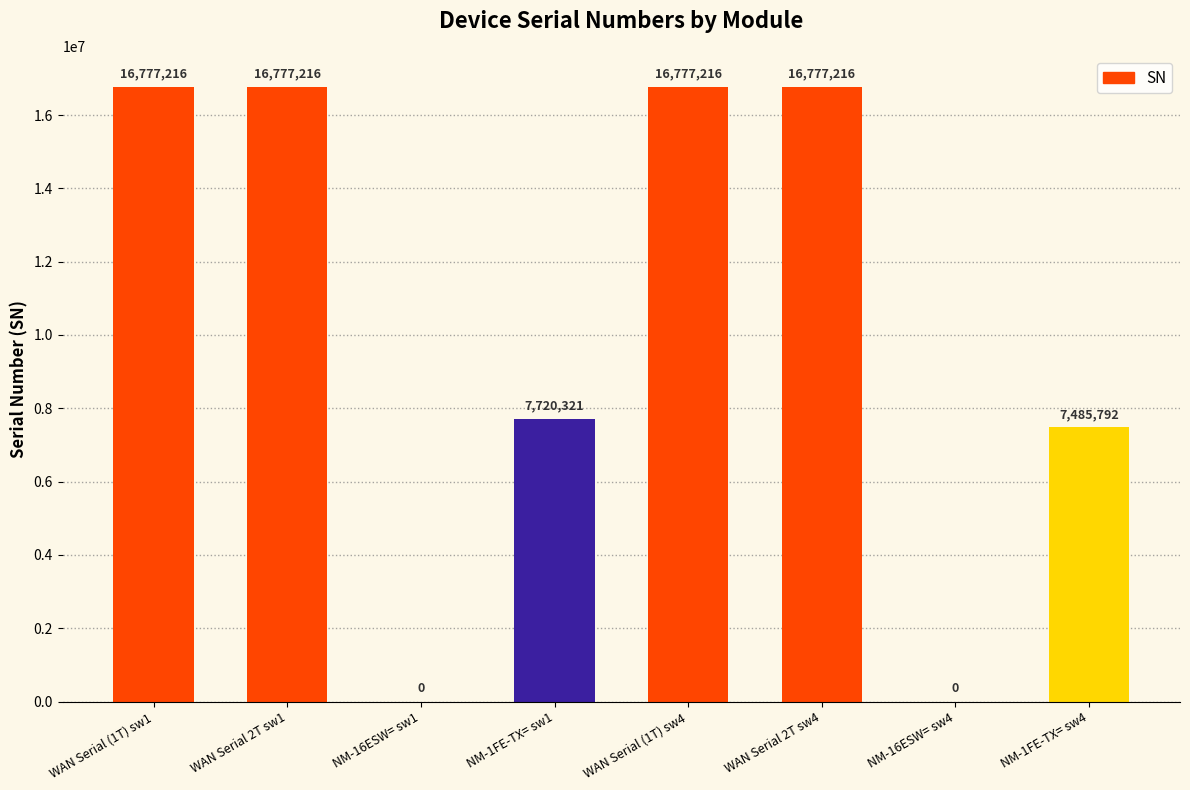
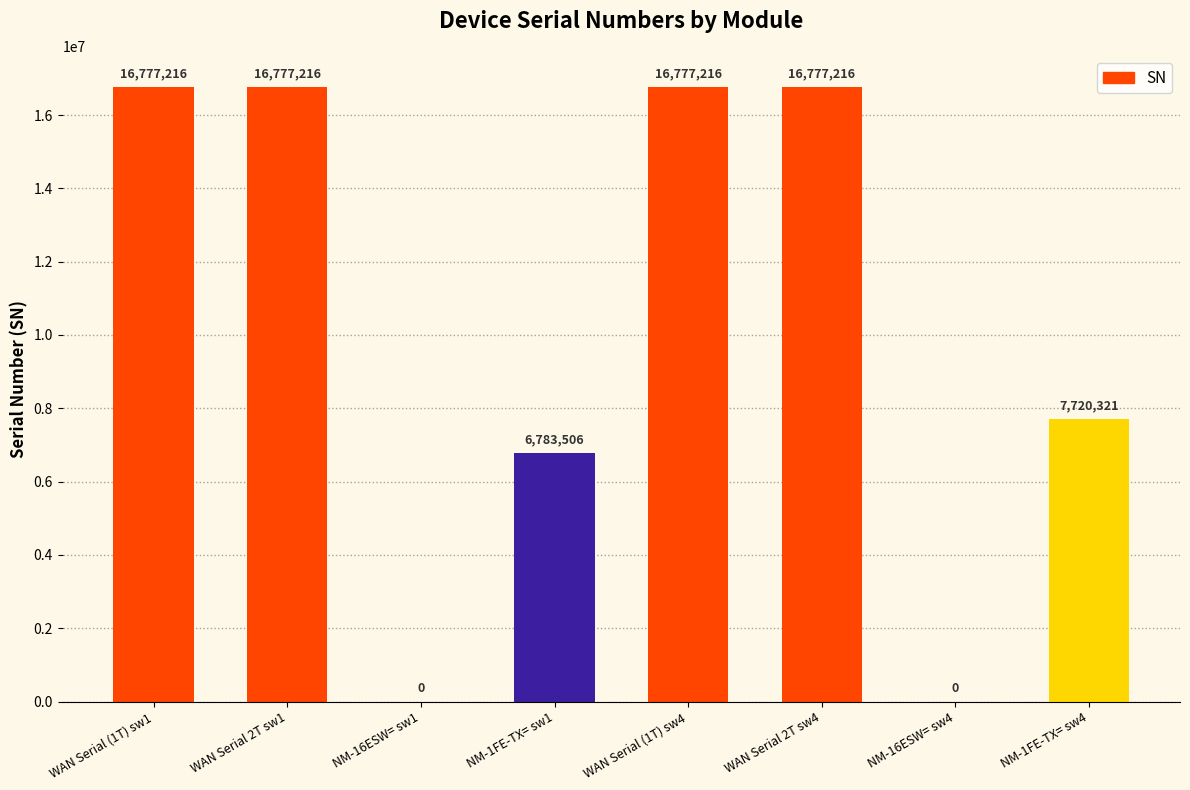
  {
    "WAN Serial (1T) sw1": "16,777,216",
    "WAN Serial 2T sw1": "16,777,216",
    "NM-16ESW= sw1": "0",
-   "NM-1FE-TX= sw1": "7,720,321",
+   "NM-1FE-TX= sw1": "6,783,506",
    "WAN Serial (1T) sw4": "16,777,216",
    "WAN Serial 2T sw4": "16,777,216",
    "NM-16ESW= sw4": "0",
-   "NM-1FE-TX= sw4": "7,485,792"
+   "NM-1FE-TX= sw4": "7,720,321"
  }
